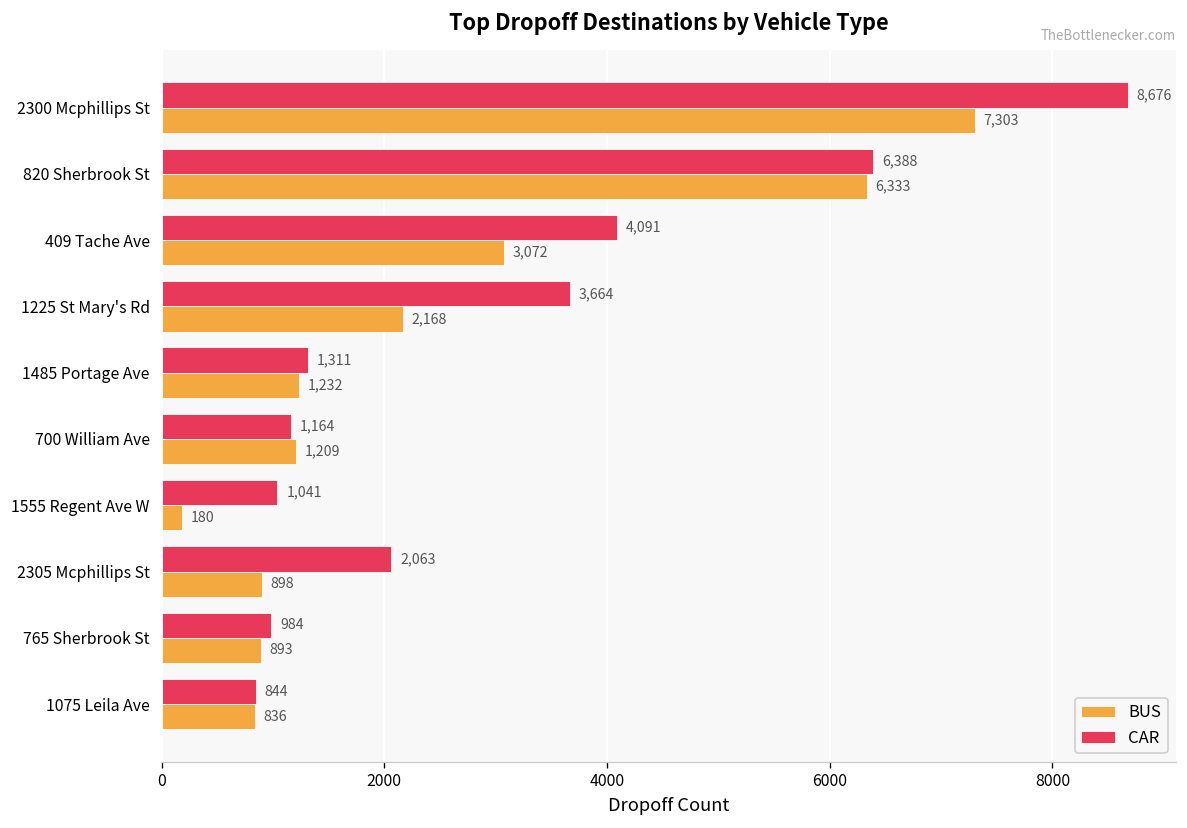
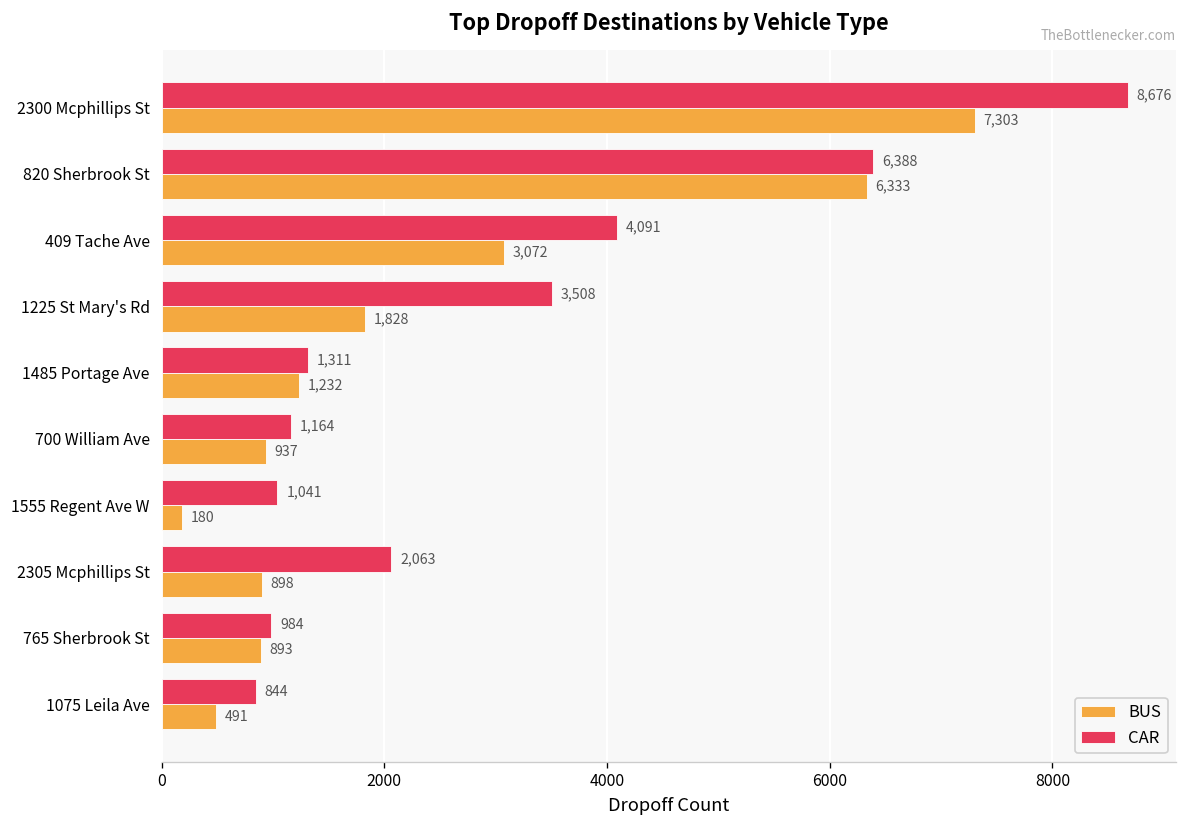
  {
    "BUS": {
      "2300 Mcphillips St": "7,303",
      "820 Sherbrook St": "6,333",
      "409 Tache Ave": "3,072",
-     "1225 St Mary's Rd": "2,168",
+     "1225 St Mary's Rd": "1,828",
      "1485 Portage Ave": "1,232",
-     "700 William Ave": "1,209",
+     "700 William Ave": "937",
      "1555 Regent Ave W": "180",
      "2305 Mcphillips St": "898",
      "765 Sherbrook St": "893",
-     "1075 Leila Ave": "836"
+     "1075 Leila Ave": "491"
    },
    "CAR": {
      "2300 Mcphillips St": "8,676",
      "820 Sherbrook St": "6,388",
      "409 Tache Ave": "4,091",
-     "1225 St Mary's Rd": "3,664",
+     "1225 St Mary's Rd": "3,508",
      "1485 Portage Ave": "1,311",
      "700 William Ave": "1,164",
      "1555 Regent Ave W": "1,041",
      "2305 Mcphillips St": "2,063",
      "765 Sherbrook St": "984",
      "1075 Leila Ave": "844"
    }
  }
